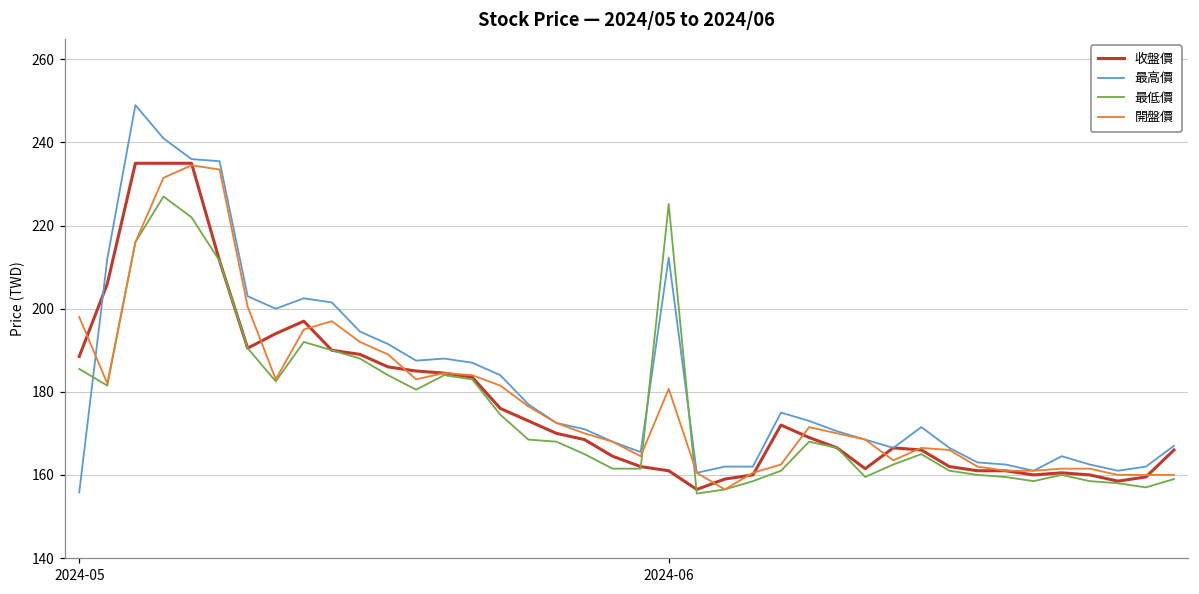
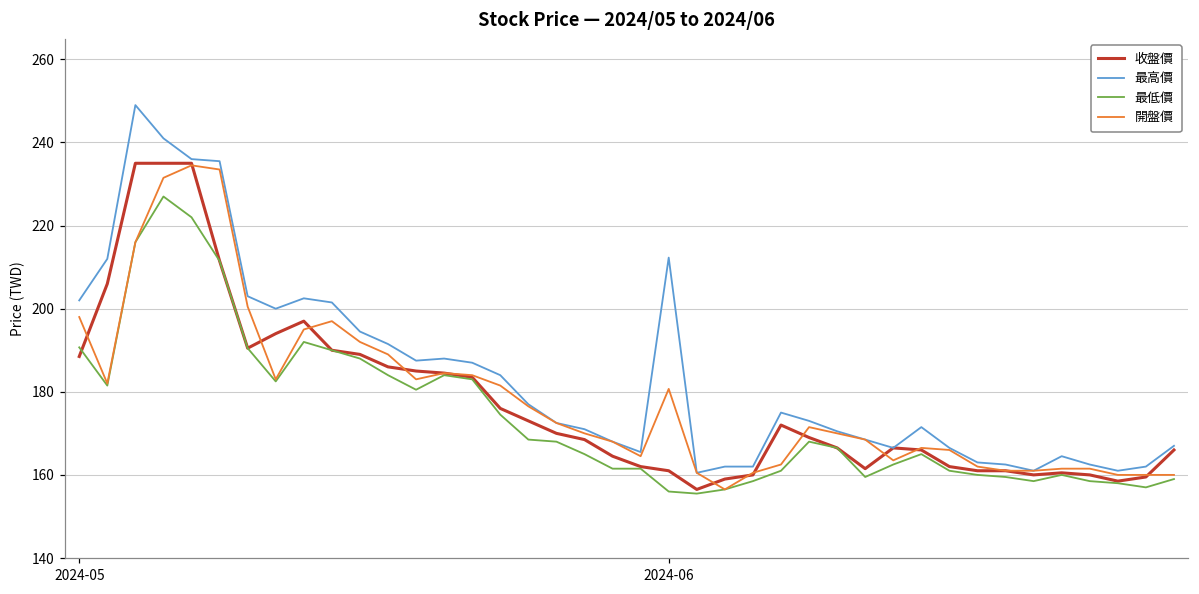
  {
    "收盤價": {
      "2024-05": 189,
      "2024-06": 161
    },
    "最高價": {
-     "2024-05": 156,
+     "2024-05": 202,
      "2024-06": 212
    },
    "最低價": {
-     "2024-05": 186,
-     "2024-06": 225
+     "2024-05": 191,
+     "2024-06": 156
    },
    "開盤價": {
      "2024-05": 198,
      "2024-06": 181
    }
  }
